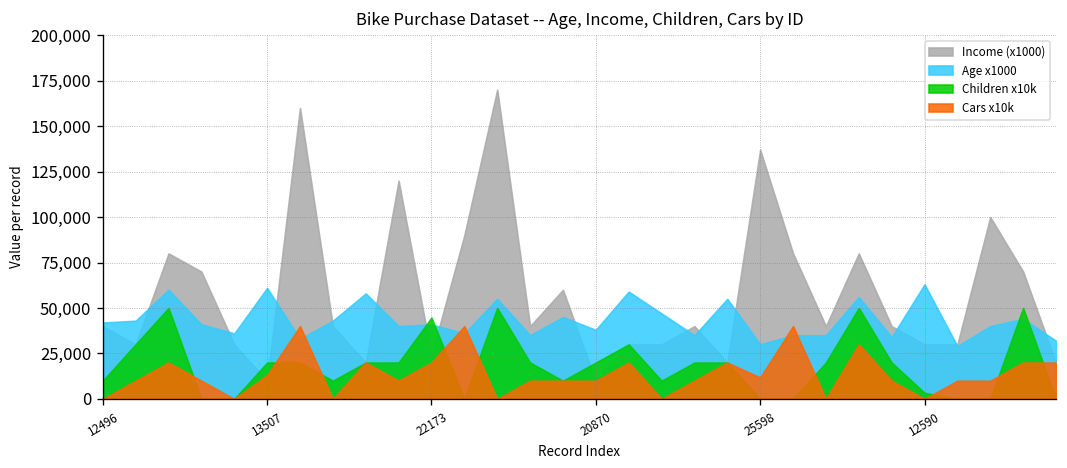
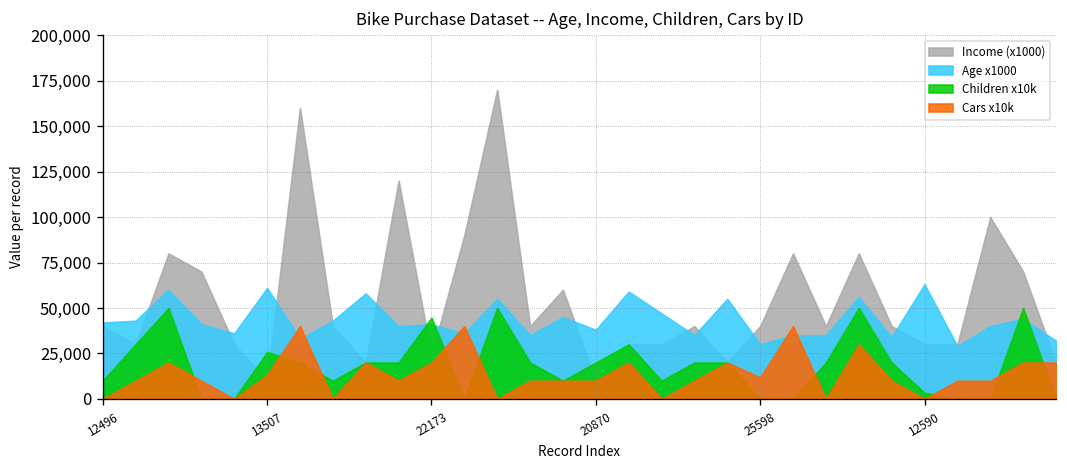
  {
    "Income (x1000)": {
      "12496": "40,000",
      "13507": "10,000",
      "22173": "24,000",
-     "25598": "137,000",
+     "25598": "40,000",
      "12590": "30,000"
    },
    "Age x1000": {
      "12496": "42,000",
      "13507": "61,000",
      "22173": "41,000",
      "20870": "38,000",
      "25598": "30,000",
      "12590": "63,000"
    },
    "Children x10k": {
      "12496": "10,000",
-     "13507": "20,000",
+     "13507": "26,000",
      "22173": "45,000",
      "20870": "20,000",
      "25598": "0",
      "12590": "3,000"
    },
    "Cars x10k": {
      "12496": "0",
      "13507": "13,000",
      "22173": "20,000",
      "25598": "12,000",
      "12590": "0"
    }
  }
